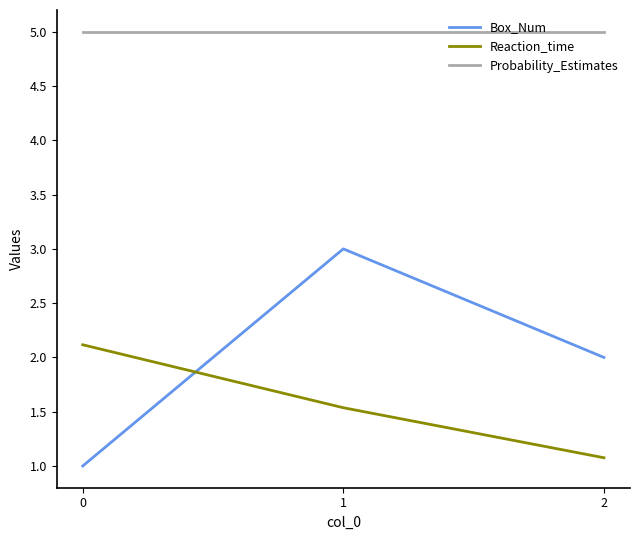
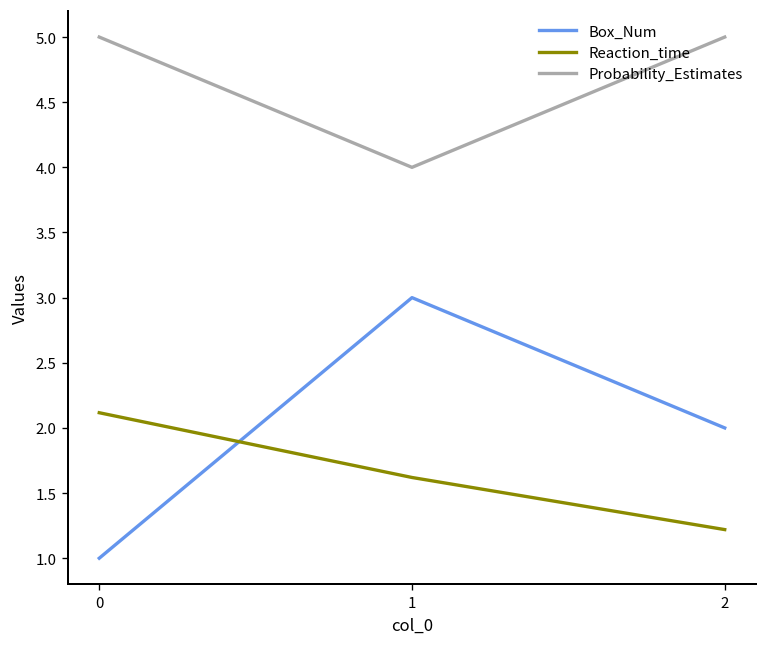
  {
    "Box_Num": {
      "0": 1.00,
      "1": 3.00,
      "2": 2.00
    },
    "Reaction_time": {
      "0": 2.12,
-     "1": 1.54,
-     "2": 1.08
+     "1": 1.62,
+     "2": 1.22
    },
    "Probability_Estimates": {
      "0": 5,
-     "1": 5,
+     "1": 4,
      "2": 5
    }
  }
